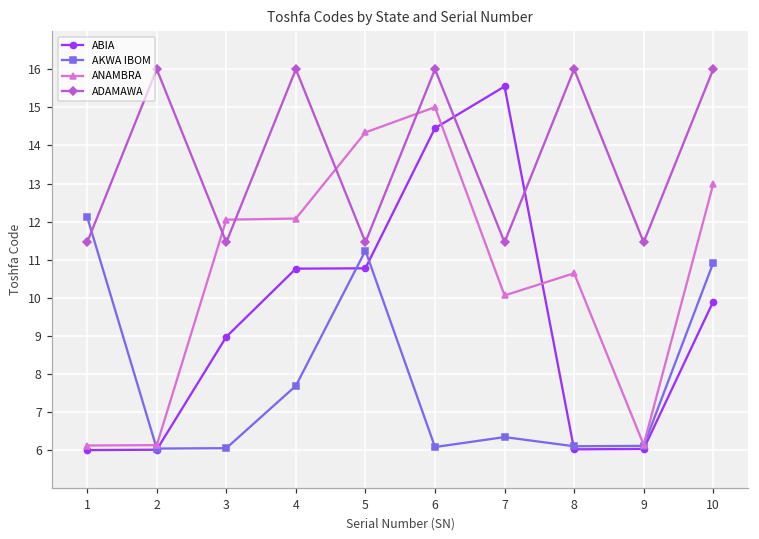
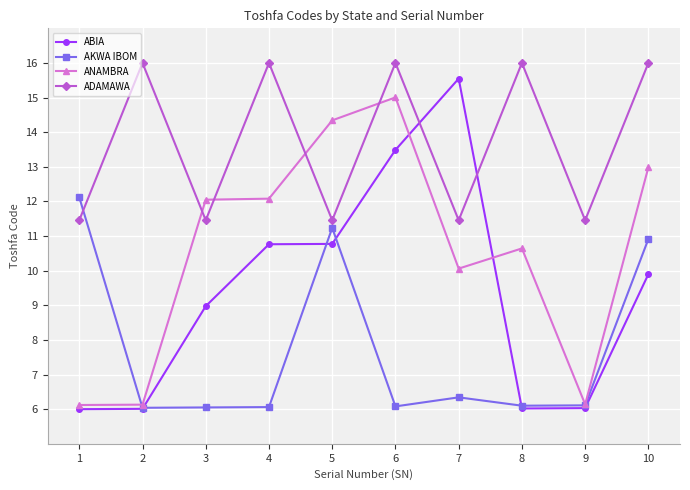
  {
    "ABIA": {
      "1": 6.0,
      "3": 9.0,
      "4": 10.8,
      "5": 10.8,
-     "6": 14.5,
+     "6": 13.5,
      "7": 15.5,
      "8": 6.0,
      "9": 6.0,
      "10": 9.9
    },
    "AKWA IBOM": {
      "1": 12.1,
      "3": 6.1,
-     "4": 7.7,
+     "4": 6.1,
      "5": 11.2,
      "6": 6.1,
      "7": 6.3,
      "8": 6.1,
      "10": 10.9
    }
  }
